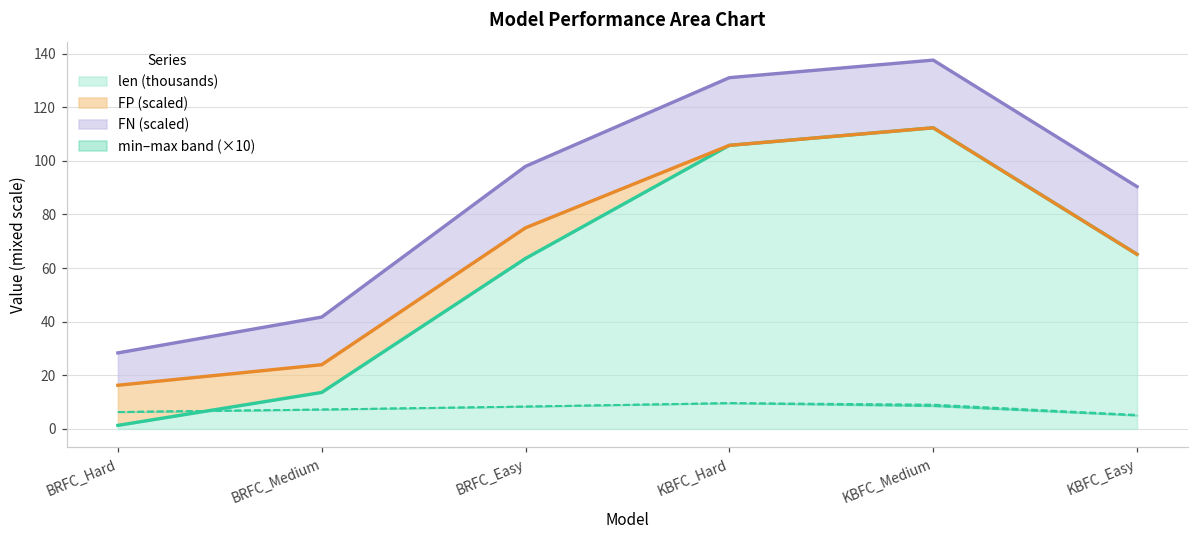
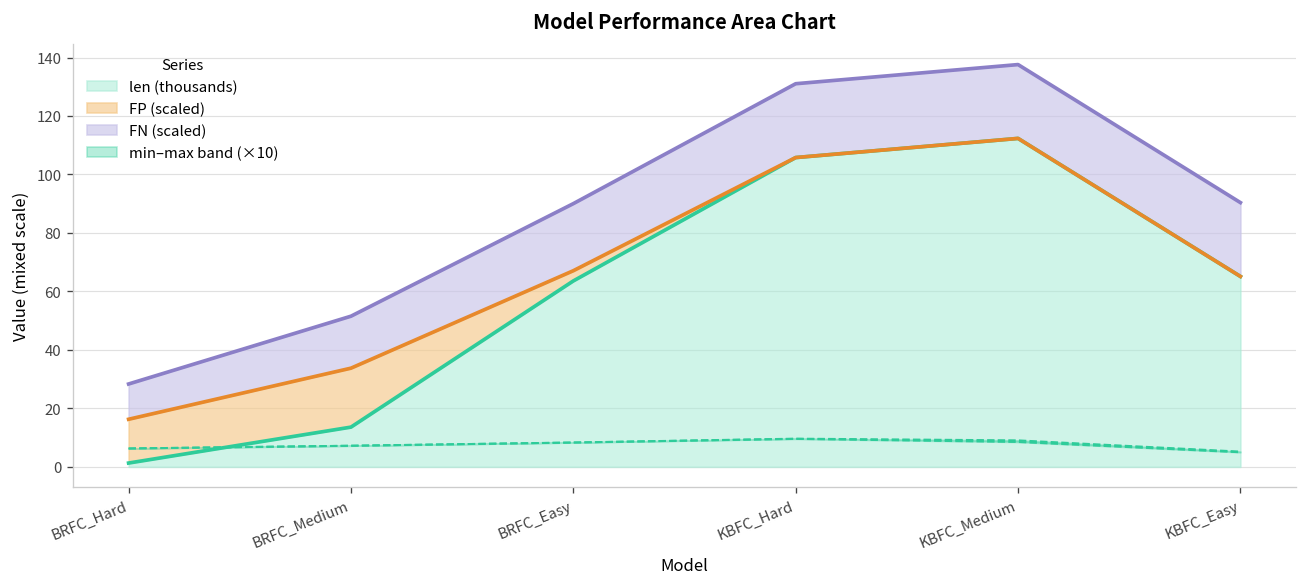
  {
    "FP (scaled)": {
      "BRFC_Hard": 15,
-     "BRFC_Medium": 10,
-     "BRFC_Easy": 11
+     "BRFC_Medium": 20,
+     "BRFC_Easy": 3
    }
  }
